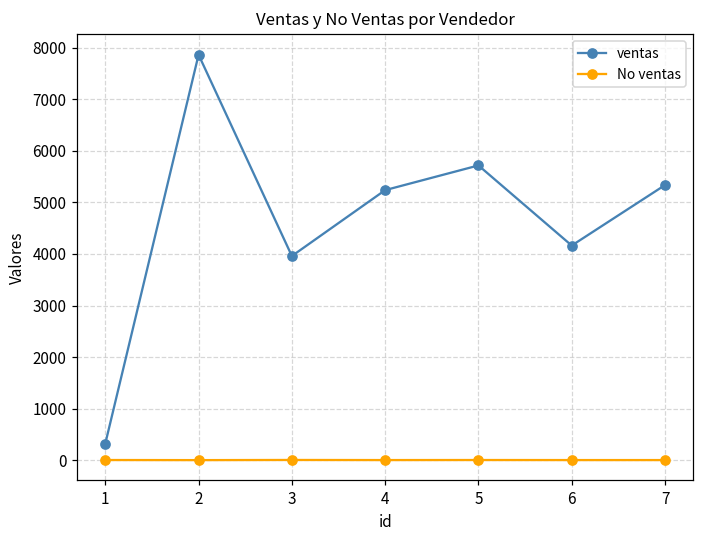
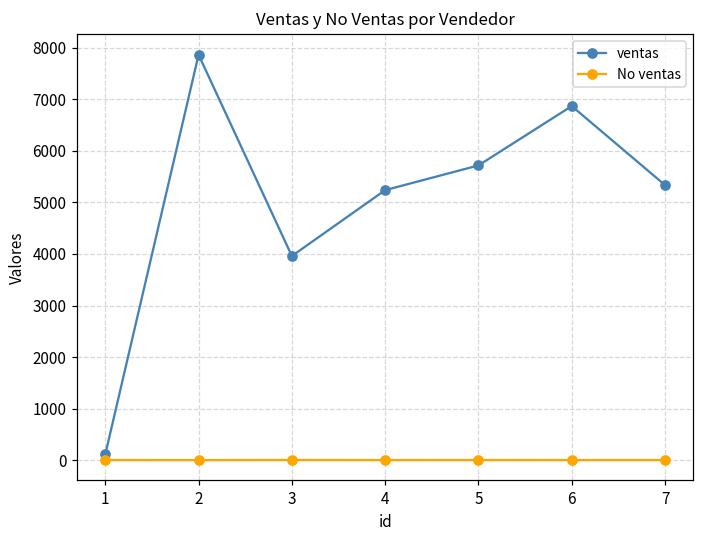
  {
    "ventas": {
-     "1": 300,
+     "1": 100,
      "2": 7900,
      "3": 4000,
      "4": 5200,
      "5": 5700,
-     "6": 4200,
+     "6": 6900,
      "7": 5300
    },
    "No ventas": {
      "1": 0,
      "2": 0,
      "3": 0,
      "4": 0,
      "5": 0,
      "6": 0,
      "7": 0
    }
  }
